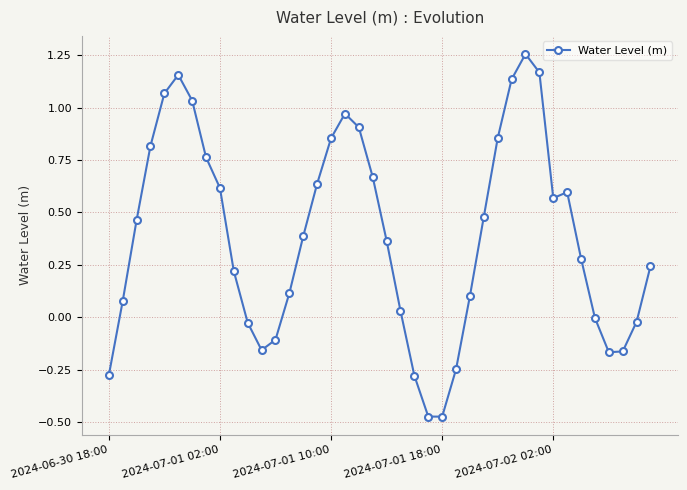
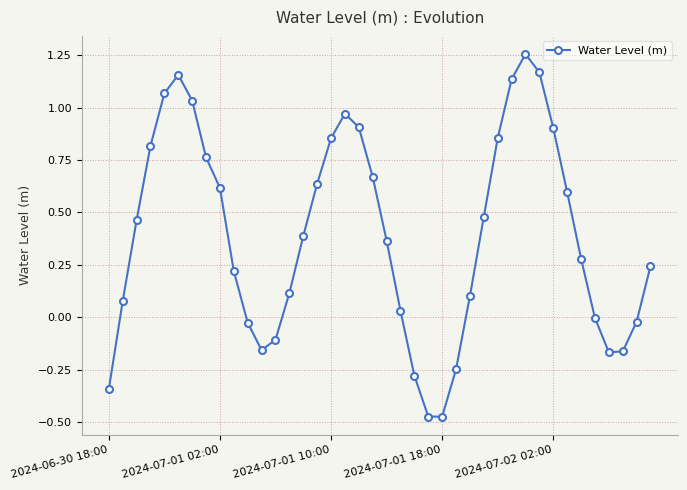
  {
-   "2024-06-30 18:00": -0.28,
+   "2024-06-30 18:00": -0.34,
    "2024-07-01 02:00": 0.62,
    "2024-07-01 10:00": 0.85,
    "2024-07-01 18:00": -0.47,
-   "2024-07-02 02:00": 0.57
+   "2024-07-02 02:00": 0.90
  }
